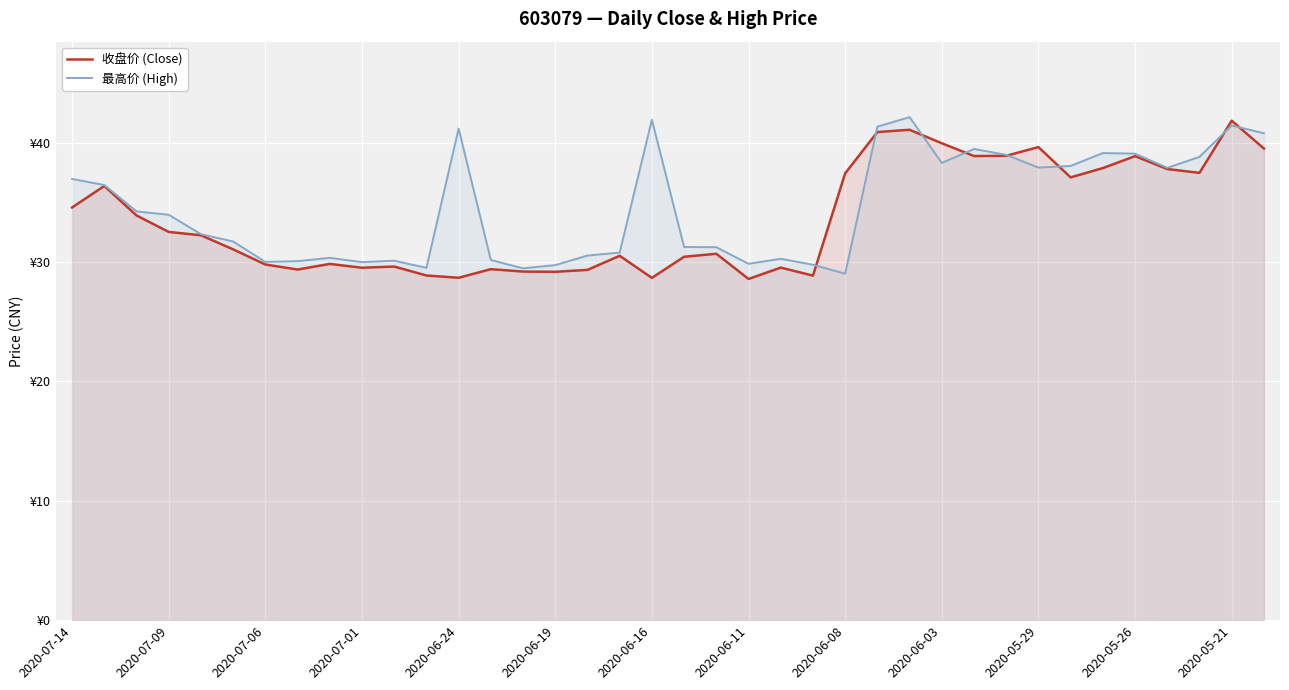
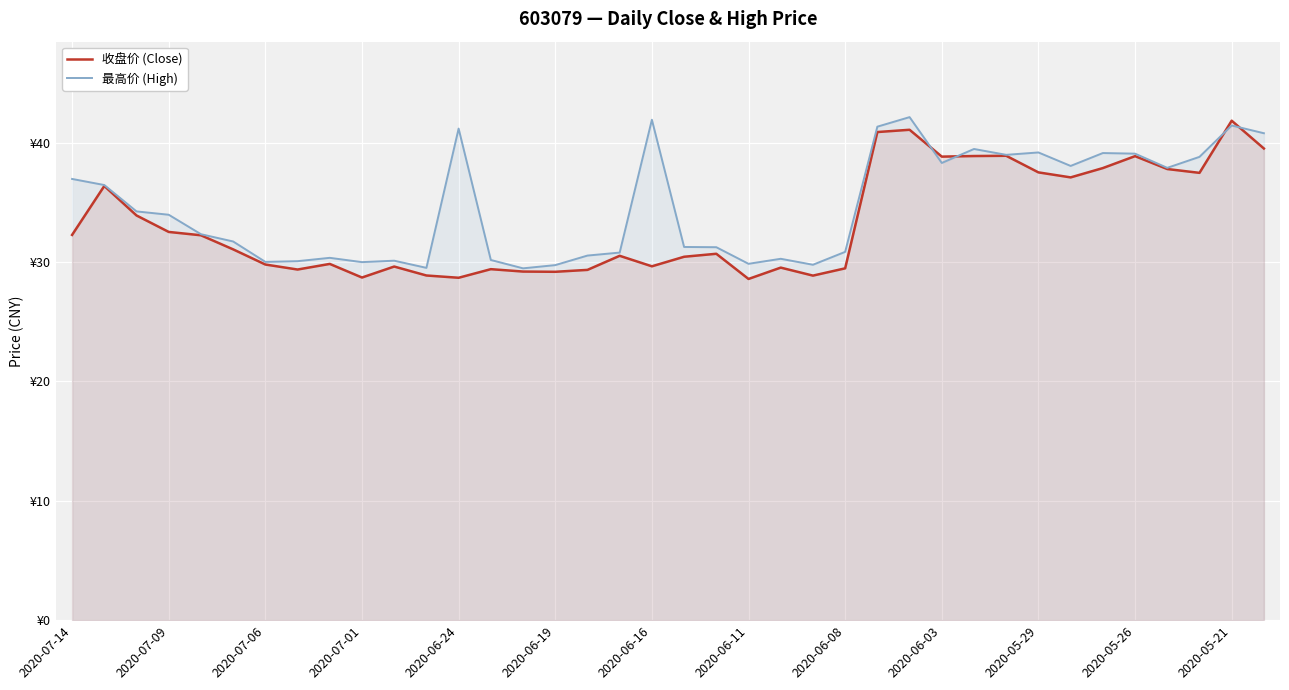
  {
    "收盘价 (Close)": {
-     "2020-07-14": "¥34.6",
+     "2020-07-14": "¥32.3",
      "2020-07-09": "¥32.5",
      "2020-07-06": "¥29.8",
-     "2020-07-01": "¥29.5",
+     "2020-07-01": "¥28.7",
      "2020-06-24": "¥28.7",
      "2020-06-19": "¥29.2",
-     "2020-06-16": "¥28.7",
+     "2020-06-16": "¥29.7",
      "2020-06-11": "¥28.6",
-     "2020-06-08": "¥37.4",
-     "2020-06-03": "¥40.0",
-     "2020-05-29": "¥39.6",
+     "2020-06-08": "¥29.5",
+     "2020-06-03": "¥38.8",
+     "2020-05-29": "¥37.5",
      "2020-05-21": "¥41.9"
    },
    "最高价 (High)": {
      "2020-07-14": "¥37.0",
      "2020-07-09": "¥34.0",
      "2020-07-06": "¥30.0",
      "2020-07-01": "¥30.0",
      "2020-06-24": "¥41.2",
      "2020-06-19": "¥29.8",
      "2020-06-16": "¥41.9",
      "2020-06-11": "¥29.9",
-     "2020-06-08": "¥29.0",
+     "2020-06-08": "¥30.9",
      "2020-06-03": "¥38.3",
-     "2020-05-29": "¥37.9",
+     "2020-05-29": "¥39.2",
      "2020-05-21": "¥41.5"
    }
  }
